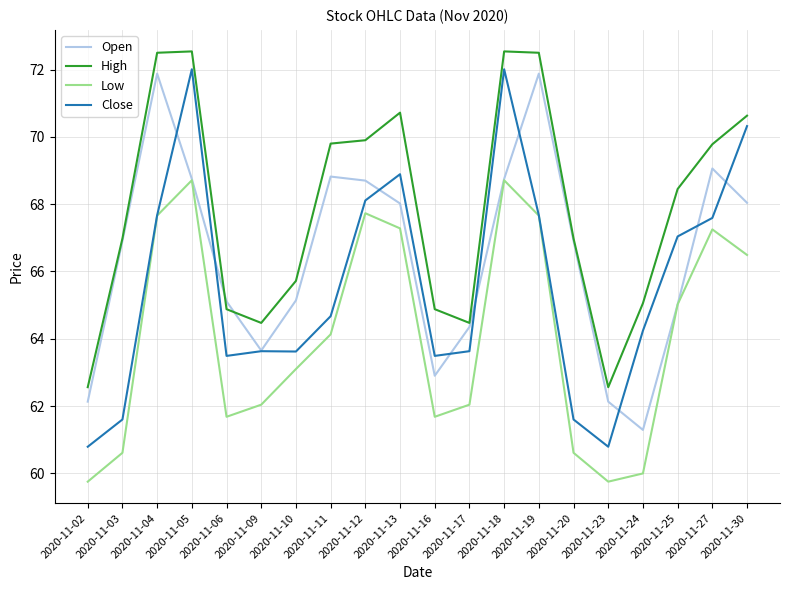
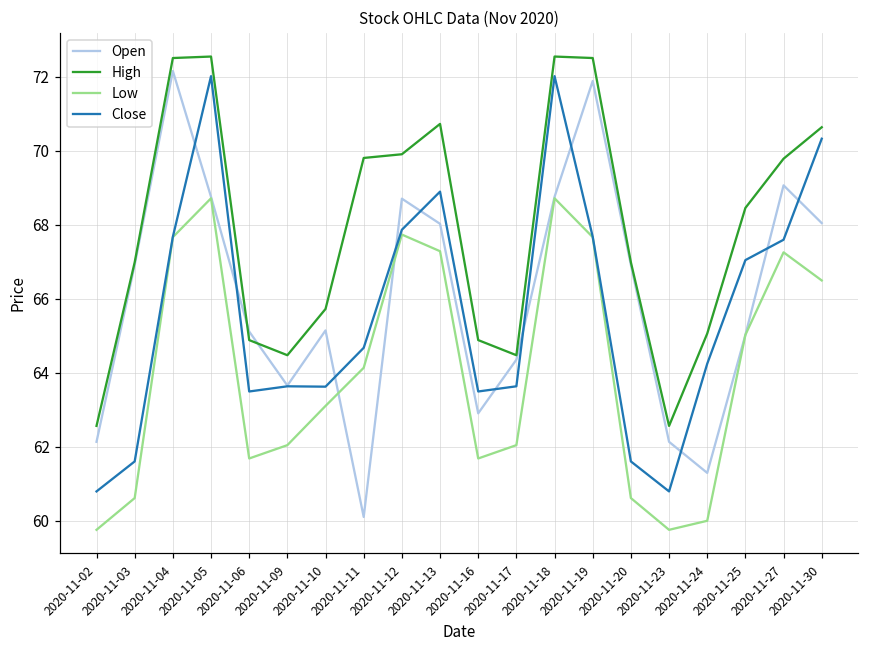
  {
    "Open": {
      "2020-11-02": 62.1,
-     "2020-11-04": 71.9,
+     "2020-11-04": 72.2,
      "2020-11-06": 65.1,
      "2020-11-10": 65.1,
-     "2020-11-11": 68.8,
+     "2020-11-11": 60.1,
      "2020-11-12": 68.7,
      "2020-11-13": 68.0,
      "2020-11-16": 62.9,
      "2020-11-17": 64.4,
      "2020-11-19": 71.9,
      "2020-11-23": 62.1,
      "2020-11-24": 61.3,
      "2020-11-27": 69.1,
      "2020-11-30": 68.0
    },
    "High": {
      "2020-11-02": 62.6,
      "2020-11-04": 72.5,
      "2020-11-05": 72.5,
      "2020-11-06": 64.9,
      "2020-11-09": 64.5,
      "2020-11-10": 65.7,
      "2020-11-11": 69.8,
      "2020-11-12": 69.9,
      "2020-11-13": 70.7,
      "2020-11-16": 64.9,
      "2020-11-17": 64.5,
      "2020-11-18": 72.5,
      "2020-11-19": 72.5,
      "2020-11-23": 62.6,
      "2020-11-24": 65.1,
      "2020-11-25": 68.5,
      "2020-11-27": 69.8,
      "2020-11-30": 70.6
    },
    "Low": {
      "2020-11-02": 59.8,
      "2020-11-03": 60.6,
      "2020-11-06": 61.7,
      "2020-11-09": 62.0,
      "2020-11-10": 63.1,
      "2020-11-11": 64.1,
      "2020-11-12": 67.7,
      "2020-11-13": 67.3,
      "2020-11-16": 61.7,
      "2020-11-17": 62.0,
      "2020-11-20": 60.6,
      "2020-11-23": 59.8,
      "2020-11-24": 60.0,
      "2020-11-27": 67.3,
      "2020-11-30": 66.5
    },
    "Close": {
      "2020-11-02": 60.8,
      "2020-11-03": 61.6,
      "2020-11-05": 72.0,
      "2020-11-06": 63.5,
      "2020-11-10": 63.6,
      "2020-11-11": 64.7,
-     "2020-11-12": 68.1,
+     "2020-11-12": 67.9,
      "2020-11-13": 68.9,
      "2020-11-16": 63.5,
      "2020-11-17": 63.6,
      "2020-11-18": 72.0,
      "2020-11-20": 61.6,
      "2020-11-23": 60.8,
      "2020-11-24": 64.2,
      "2020-11-25": 67.0,
      "2020-11-27": 67.6,
      "2020-11-30": 70.3
    }
  }
